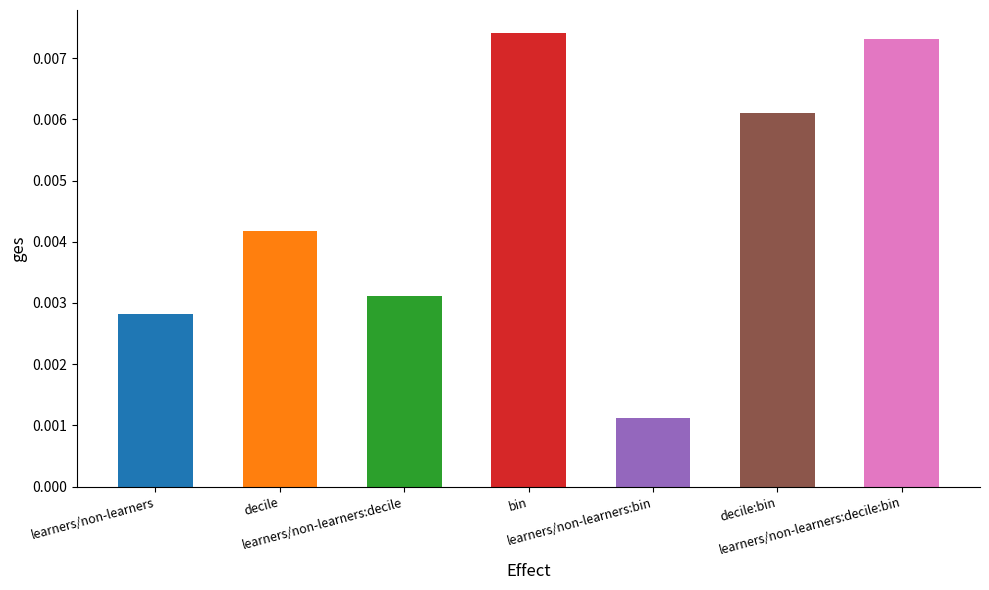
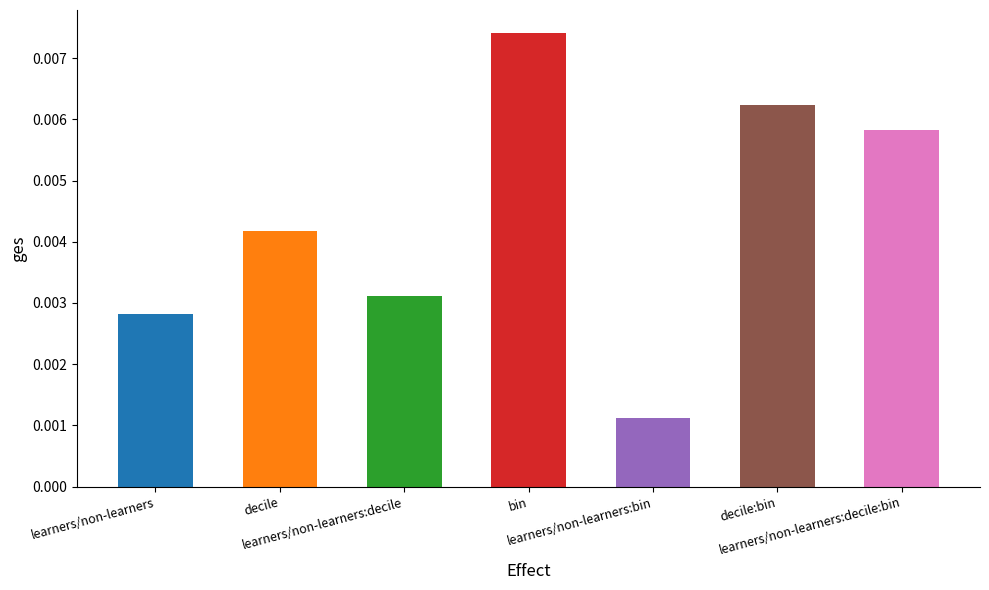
  {
    "learners/non-learners": 0.0028,
    "decile": 0.0042,
    "learners/non-learners:decile": 0.0031,
    "bin": 0.0074,
    "learners/non-learners:bin": 0.0011,
-   "decile:bin": 0.0061,
-   "learners/non-learners:decile:bin": 0.0073
+   "decile:bin": 0.0062,
+   "learners/non-learners:decile:bin": 0.0058
  }
